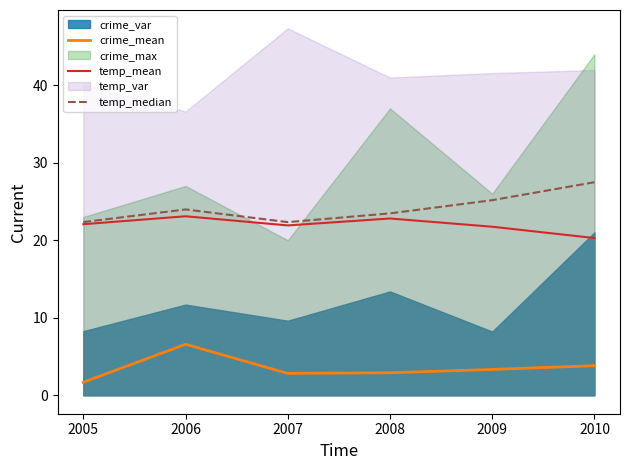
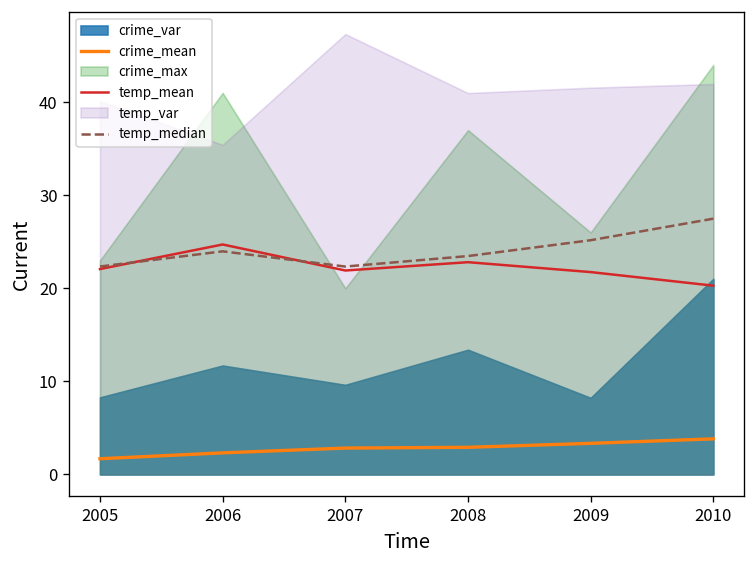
  {
    "crime_mean": {
      "2005": 2,
-     "2006": 7,
+     "2006": 2,
      "2007": 3,
      "2008": 3,
      "2009": 3,
      "2010": 4
    },
    "crime_var": {
      "2005": 8,
      "2006": 12,
      "2007": 10,
      "2008": 13,
      "2009": 8,
      "2010": 21
    },
    "crime_max": {
      "2005": 23,
-     "2006": 27,
+     "2006": 41,
      "2007": 20,
      "2008": 37,
      "2009": 26,
      "2010": 44
    },
    "temp_mean": {
-     "2006": 23,
+     "2006": 25,
      "2007": 22,
      "2008": 23,
      "2009": 22,
      "2010": 20
    },
    "temp_var": {
-     "2006": 37,
+     "2006": 35,
      "2007": 47,
      "2008": 41,
      "2009": 42,
      "2010": 42
    },
    "temp_median": {
      "2006": 24,
      "2007": 22,
      "2008": 23,
      "2009": 25,
      "2010": 27
    }
  }
